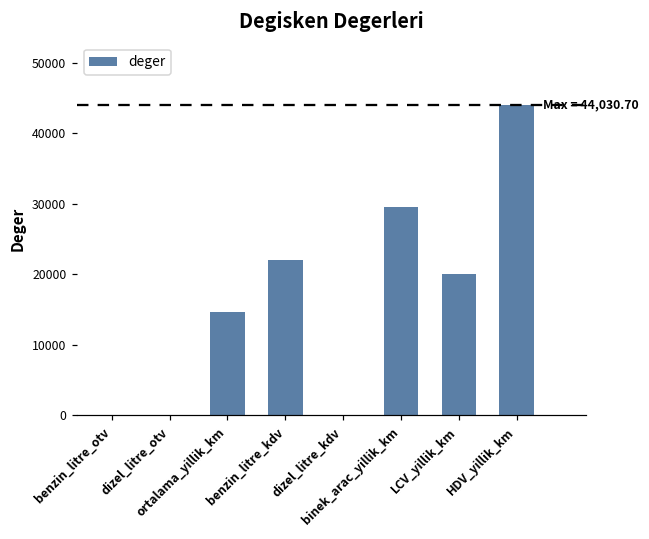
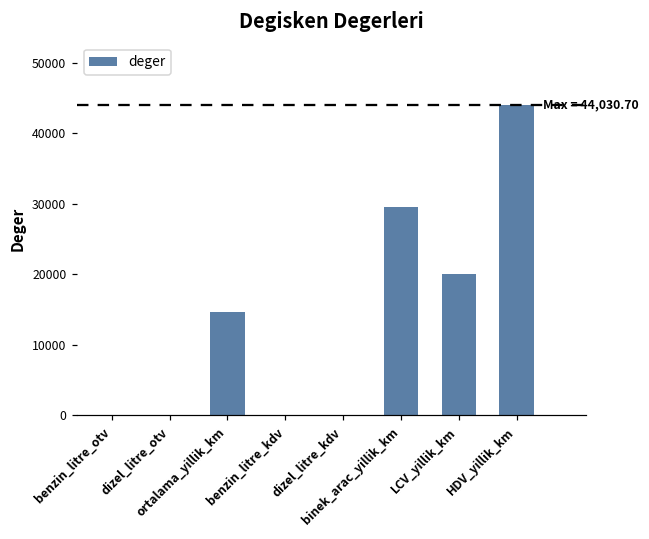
  {
    "ortalama_yillik_km": 15000,
-   "benzin_litre_kdv": 22000,
+   "benzin_litre_kdv": 0,
    "binek_arac_yillik_km": 29000,
    "LCV_yillik_km": 20000
  }
